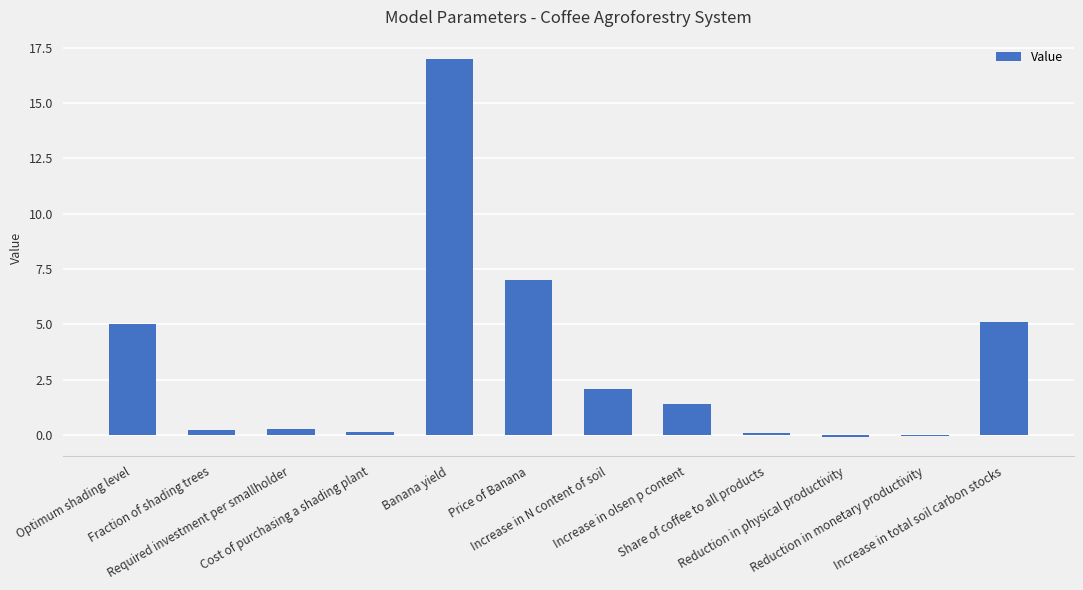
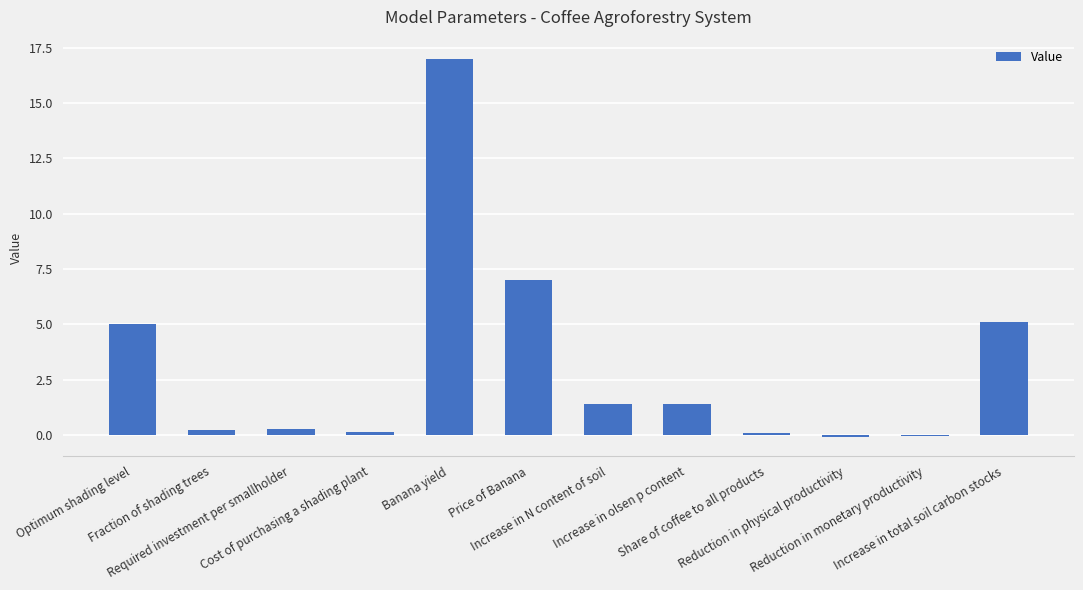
  {
    "Optimum shading level": 5.0,
    "Fraction of shading trees": 0.3,
    "Required investment per smallholder": 0.3,
    "Cost of purchasing a shading plant": 0.1,
    "Banana yield": 17.0,
    "Price of Banana": 7.0,
-   "Increase in N content of soil": 2.1,
+   "Increase in N content of soil": 1.4,
    "Increase in olsen p content": 1.4,
    "Increase in total soil carbon stocks": 5.1
  }
